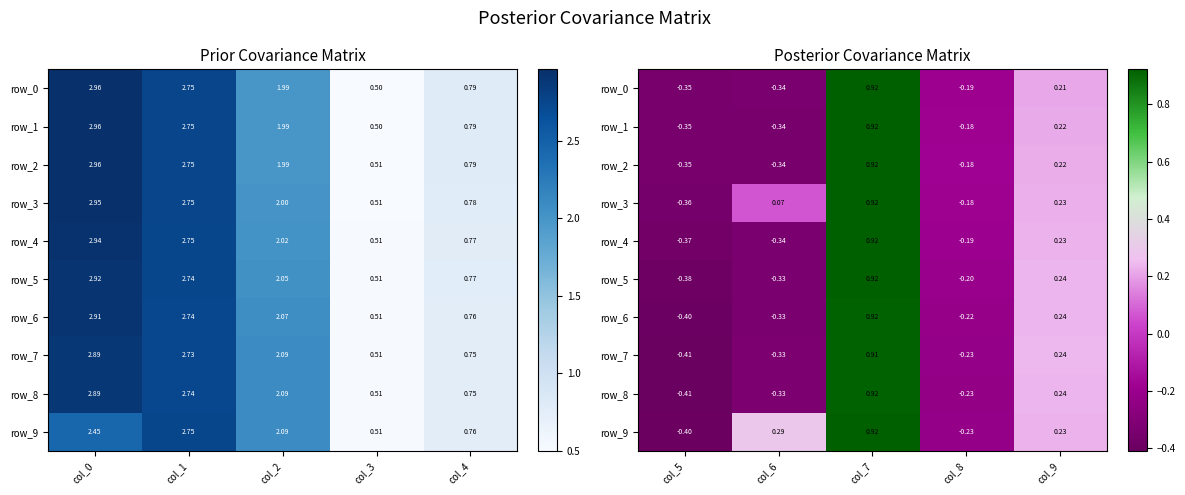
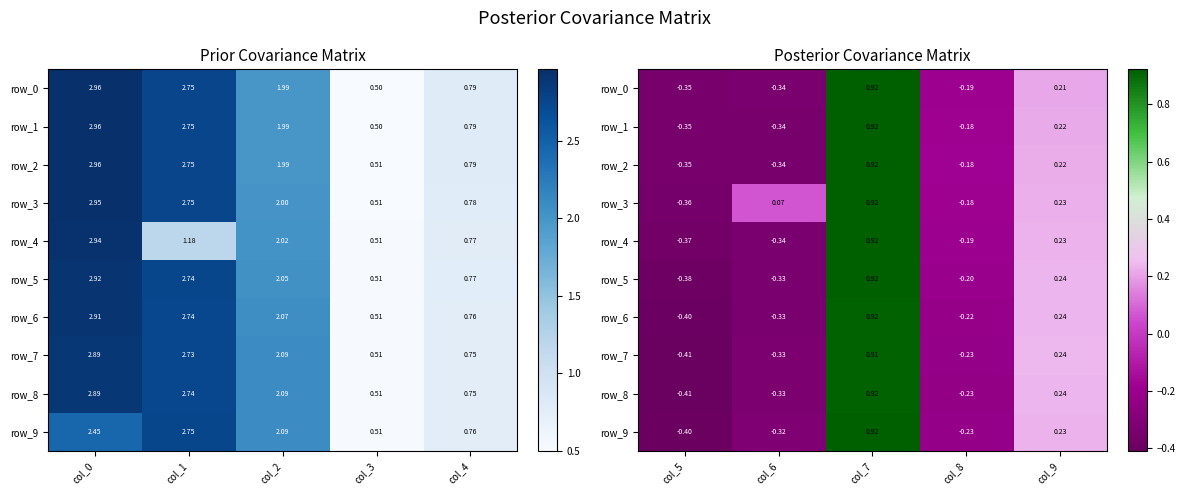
  {
    "Prior Covariance Matrix": {
      "row_0": {
        "col_0": 2.96,
        "col_1": 2.75,
        "col_2": 1.99,
        "col_3": 0.50,
        "col_4": 0.79
      },
      "row_1": {
        "col_0": 2.96,
        "col_1": 2.75,
        "col_2": 1.99,
        "col_3": 0.50,
        "col_4": 0.79
      },
      "row_2": {
        "col_0": 2.96,
        "col_1": 2.75,
        "col_2": 1.99,
        "col_3": 0.51,
        "col_4": 0.79
      },
      "row_3": {
        "col_0": 2.95,
        "col_1": 2.75,
        "col_2": 2.00,
        "col_3": 0.51,
        "col_4": 0.78
      },
      "row_4": {
        "col_0": 2.94,
-       "col_1": 2.75,
+       "col_1": 1.18,
        "col_2": 2.02,
        "col_3": 0.51,
        "col_4": 0.77
      },
      "row_5": {
        "col_0": 2.92,
        "col_1": 2.74,
        "col_2": 2.05,
        "col_3": 0.51,
        "col_4": 0.77
      },
      "row_6": {
        "col_0": 2.91,
        "col_1": 2.74,
        "col_2": 2.07,
        "col_3": 0.51,
        "col_4": 0.76
      },
      "row_7": {
        "col_0": 2.89,
        "col_1": 2.73,
        "col_2": 2.09,
        "col_3": 0.51,
        "col_4": 0.75
      },
      "row_8": {
        "col_0": 2.89,
        "col_1": 2.74,
        "col_2": 2.09,
        "col_3": 0.51,
        "col_4": 0.75
      },
      "row_9": {
        "col_0": 2.45,
        "col_1": 2.75,
        "col_2": 2.09,
        "col_3": 0.51,
        "col_4": 0.76
      }
    },
    "Posterior Covariance Matrix": {
      "row_0": {
        "col_5": -0.35,
        "col_6": -0.34,
        "col_7": 0.92,
        "col_8": -0.19,
        "col_9": 0.21
      },
      "row_1": {
        "col_5": -0.35,
        "col_6": -0.34,
        "col_7": 0.92,
        "col_8": -0.18,
        "col_9": 0.22
      },
      "row_2": {
        "col_5": -0.35,
        "col_6": -0.34,
        "col_7": 0.92,
        "col_8": -0.18,
        "col_9": 0.22
      },
      "row_3": {
        "col_5": -0.36,
        "col_6": 0.07,
        "col_7": 0.92,
        "col_8": -0.18,
        "col_9": 0.23
      },
      "row_4": {
        "col_5": -0.37,
        "col_6": -0.34,
        "col_7": 0.92,
        "col_8": -0.19,
        "col_9": 0.23
      },
      "row_5": {
        "col_5": -0.38,
        "col_6": -0.33,
        "col_7": 0.92,
        "col_8": -0.20,
        "col_9": 0.24
      },
      "row_6": {
        "col_5": -0.40,
        "col_6": -0.33,
        "col_7": 0.92,
        "col_8": -0.22,
        "col_9": 0.24
      },
      "row_7": {
        "col_5": -0.41,
        "col_6": -0.33,
        "col_7": 0.91,
        "col_8": -0.23,
        "col_9": 0.24
      },
      "row_8": {
        "col_5": -0.41,
        "col_6": -0.33,
        "col_7": 0.92,
        "col_8": -0.23,
        "col_9": 0.24
      },
      "row_9": {
        "col_5": -0.40,
-       "col_6": 0.29,
+       "col_6": -0.32,
        "col_7": 0.92,
        "col_8": -0.23,
        "col_9": 0.23
      }
    }
  }
